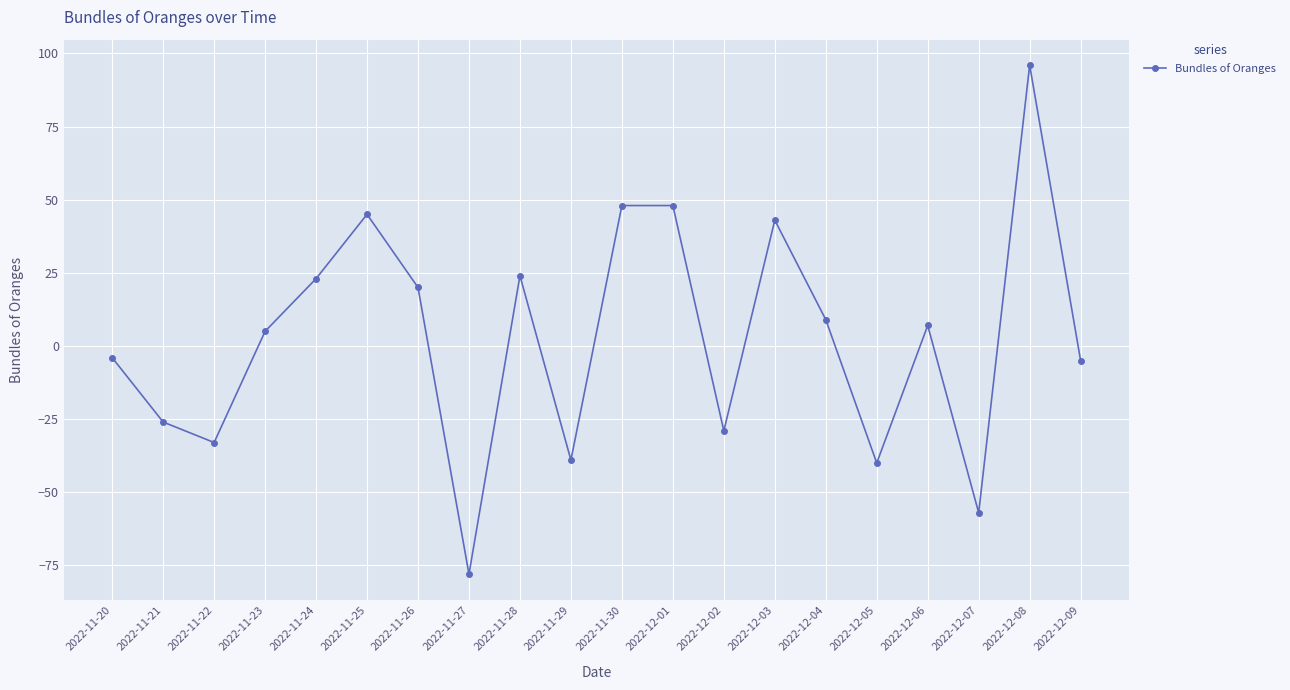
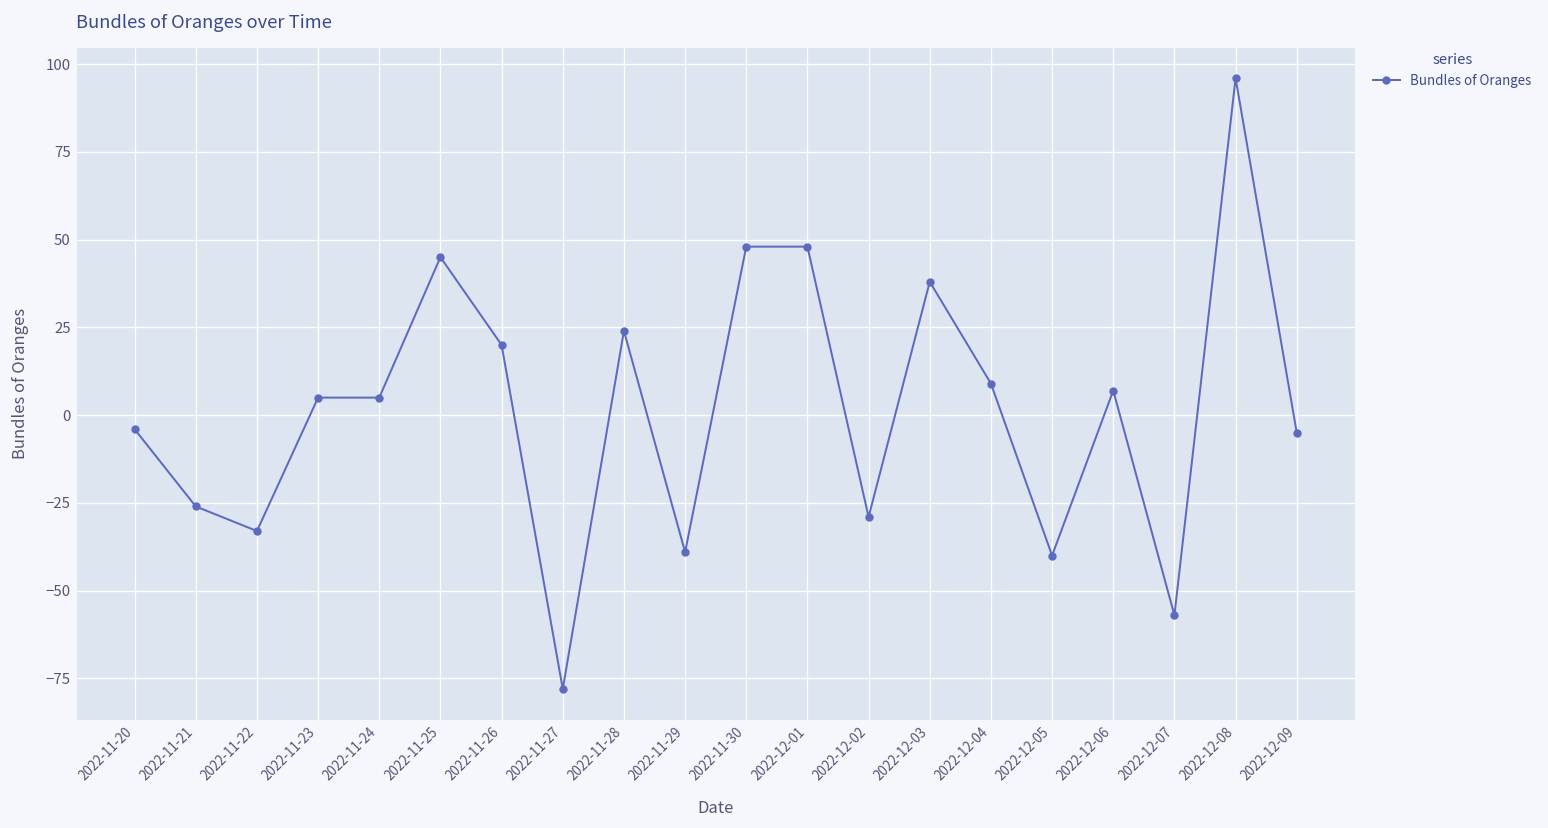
  {
    "2022-11-20": -4,
    "2022-11-21": -26,
    "2022-11-22": -33,
    "2022-11-23": 5,
-   "2022-11-24": 23,
+   "2022-11-24": 5,
    "2022-11-25": 45,
    "2022-11-26": 20,
    "2022-11-27": -78,
    "2022-11-28": 24,
    "2022-11-29": -39,
    "2022-11-30": 48,
    "2022-12-01": 48,
    "2022-12-02": -29,
-   "2022-12-03": 43,
+   "2022-12-03": 38,
    "2022-12-04": 9,
    "2022-12-05": -40,
    "2022-12-06": 7,
    "2022-12-07": -57,
    "2022-12-08": 96,
    "2022-12-09": -5
  }
